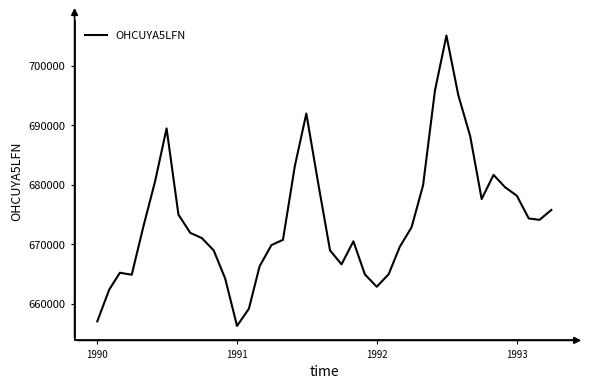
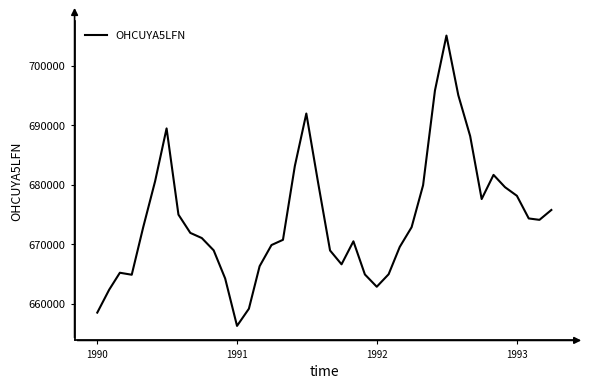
  {
-   "1990": 657000,
+   "1990": 659000,
    "1991": 656000,
    "1992": 663000,
    "1993": 678000
  }
